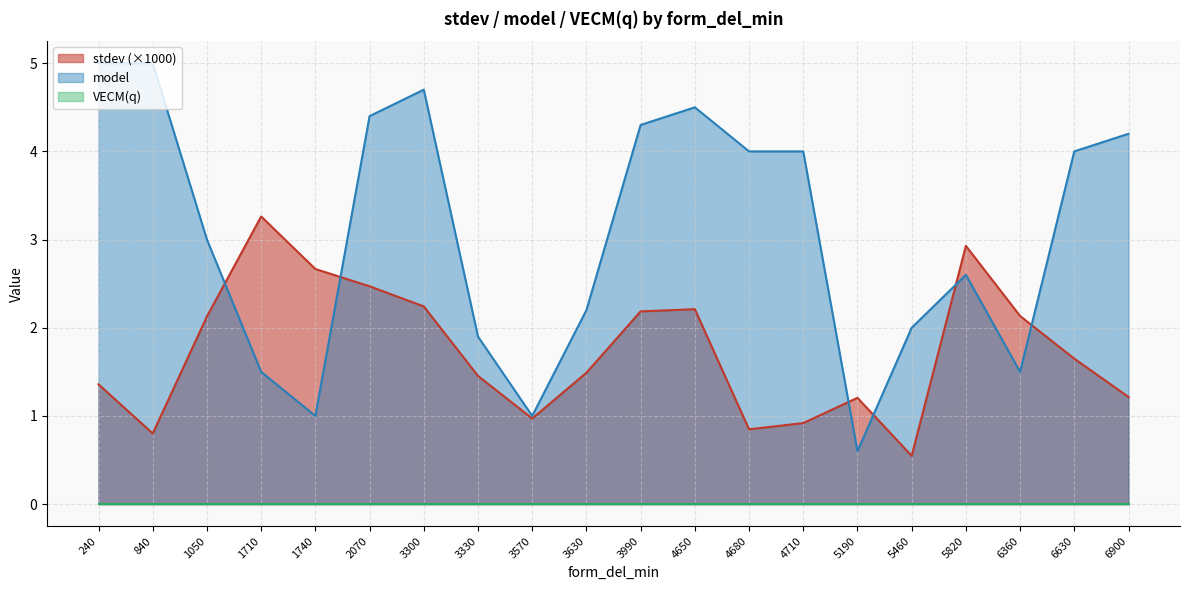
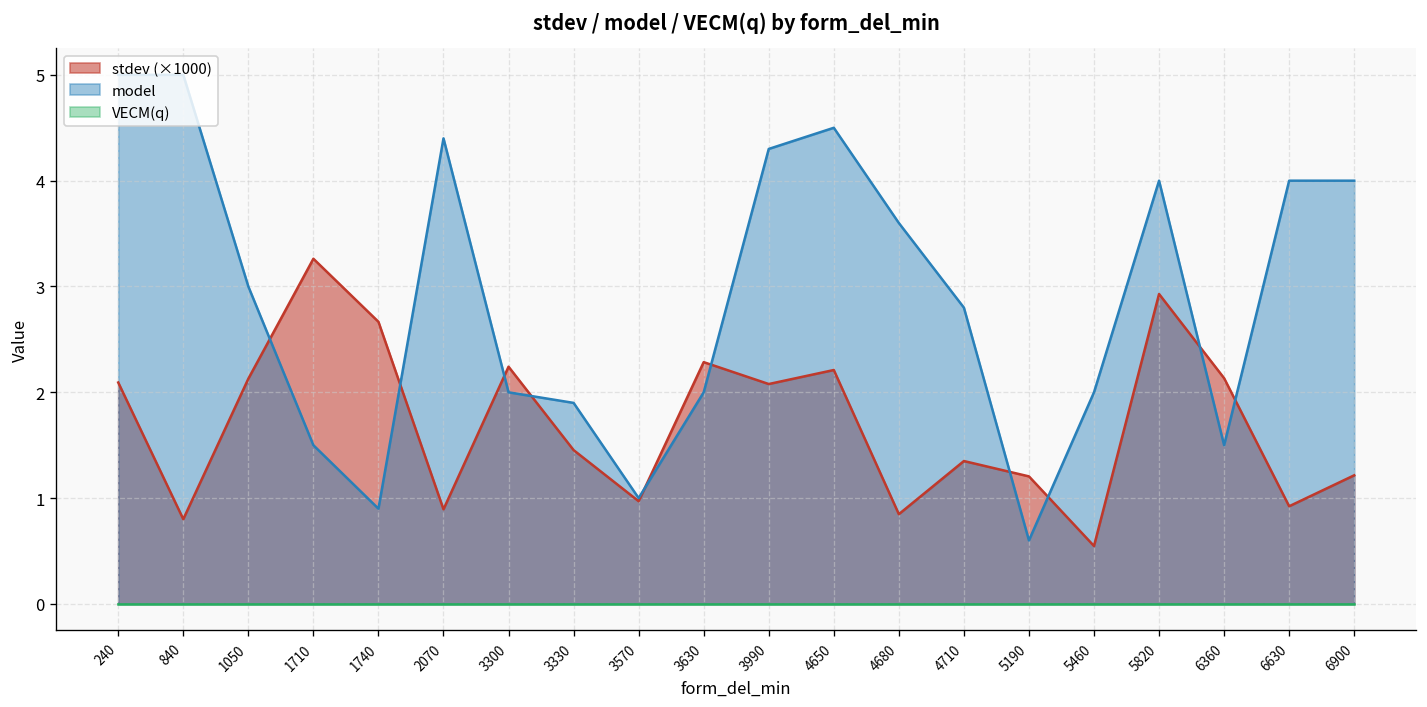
  {
    "stdev (×1000)": {
-     "240": 1.4,
+     "240": 2.1,
      "840": 0.8,
      "1050": 2.1,
      "1710": 3.3,
      "1740": 2.7,
-     "2070": 2.5,
+     "2070": 0.9,
      "3300": 2.2,
      "3330": 1.5,
      "3570": 1.0,
-     "3630": 1.5,
-     "3990": 2.2,
+     "3630": 2.3,
+     "3990": 2.1,
      "4650": 2.2,
      "4680": 0.8,
-     "4710": 0.9,
+     "4710": 1.4,
      "5190": 1.2,
      "5460": 0.5,
      "5820": 2.9,
      "6360": 2.1,
-     "6630": 1.6,
+     "6630": 0.9,
      "6900": 1.2
    },
    "model": {
      "1050": 3.0,
      "1710": 1.5,
-     "1740": 1.0,
+     "1740": 0.9,
      "2070": 4.4,
-     "3300": 4.7,
+     "3300": 2.0,
      "3330": 1.9,
      "3570": 1.0,
-     "3630": 2.2,
+     "3630": 2.0,
      "3990": 4.3,
      "4650": 4.5,
-     "4680": 4.0,
-     "4710": 4.0,
+     "4680": 3.6,
+     "4710": 2.8,
      "5190": 0.6,
      "5460": 2.0,
-     "5820": 2.6,
+     "5820": 4.0,
      "6360": 1.5,
      "6630": 4.0,
-     "6900": 4.2
+     "6900": 4.0
    },
    "VECM(q)": {
      "240": 0.0,
      "840": 0.0,
      "1050": 0.0,
      "1710": 0.0,
      "1740": 0.0,
      "2070": 0.0,
      "3300": 0.0,
      "3330": 0.0,
      "3570": 0.0,
      "3630": 0.0,
      "3990": 0.0,
      "4650": 0.0,
      "4680": 0.0,
      "4710": 0.0,
      "5190": 0.0,
      "5460": 0.0,
      "5820": 0.0,
      "6360": 0.0,
      "6630": 0.0,
      "6900": 0.0
    }
  }
